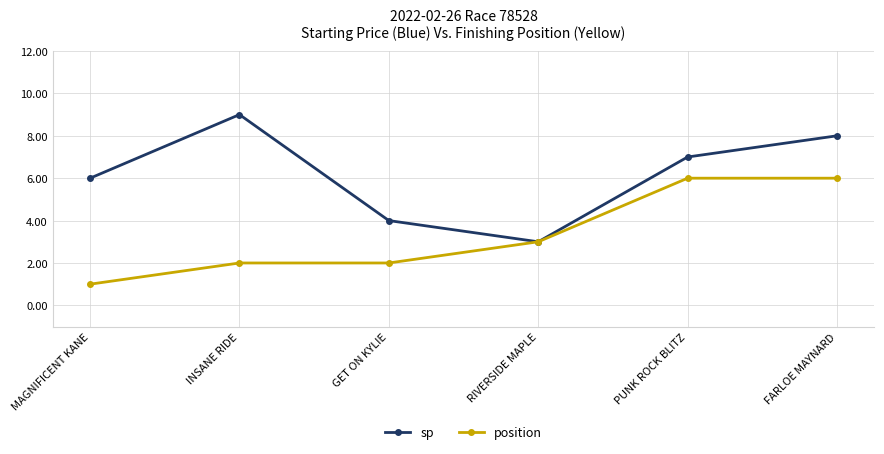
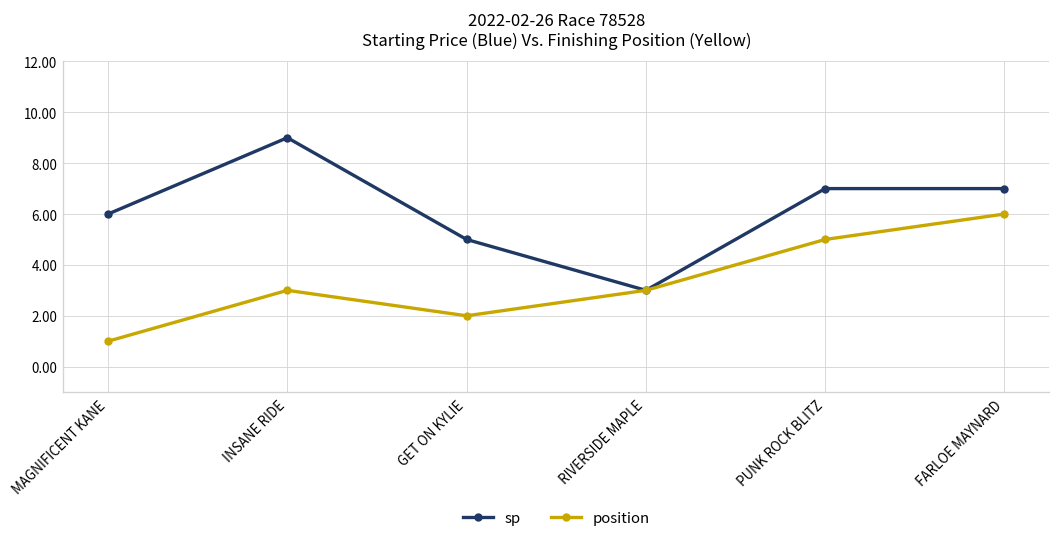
  {
    "sp": {
      "MAGNIFICENT KANE": 6,
      "INSANE RIDE": 9,
-     "GET ON KYLIE": 4,
+     "GET ON KYLIE": 5,
      "PUNK ROCK BLITZ": 7,
-     "FARLOE MAYNARD": 8
+     "FARLOE MAYNARD": 7
    },
    "position": {
      "MAGNIFICENT KANE": 1,
-     "INSANE RIDE": 2,
+     "INSANE RIDE": 3,
      "GET ON KYLIE": 2,
-     "PUNK ROCK BLITZ": 6,
+     "PUNK ROCK BLITZ": 5,
      "FARLOE MAYNARD": 6
    }
  }
